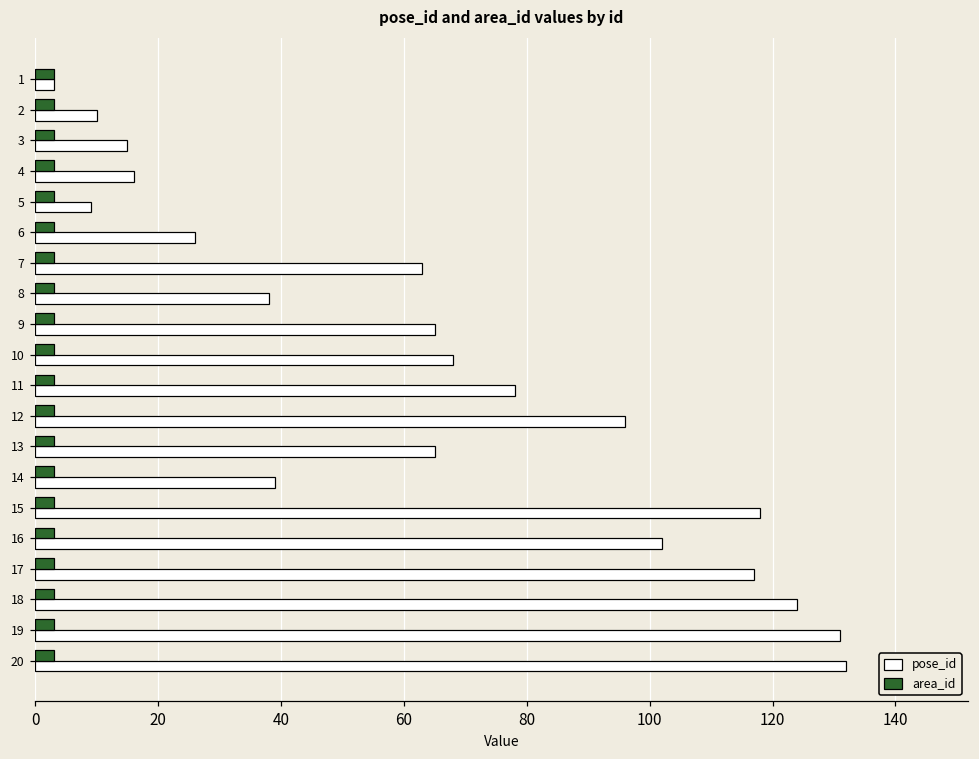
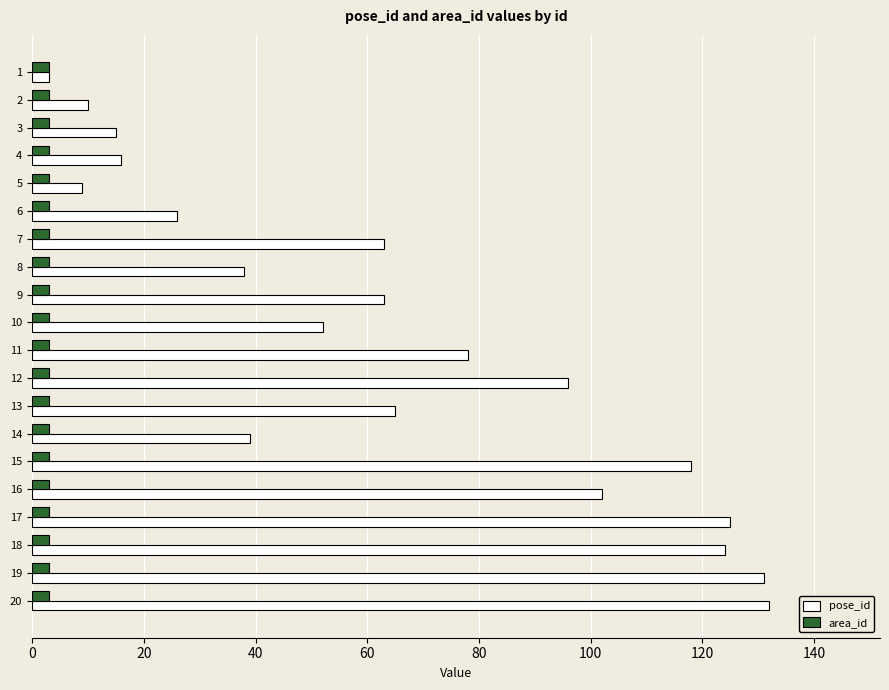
  {
    "pose_id": {
      "1": 3,
      "2": 10,
      "3": 15,
      "4": 16,
      "5": 9,
      "6": 26,
      "7": 63,
      "8": 38,
-     "9": 65,
-     "10": 68,
+     "9": 63,
+     "10": 52,
      "11": 78,
      "12": 96,
      "13": 65,
      "14": 39,
      "15": 118,
      "16": 102,
-     "17": 117,
+     "17": 125,
      "18": 124,
      "19": 131,
      "20": 132
    },
    "area_id": {
      "1": 3,
      "2": 3,
      "3": 3,
      "4": 3,
      "5": 3,
      "6": 3,
      "7": 3,
      "8": 3,
      "9": 3,
      "10": 3,
      "11": 3,
      "12": 3,
      "13": 3,
      "14": 3,
      "15": 3,
      "16": 3,
      "17": 3,
      "18": 3,
      "19": 3,
      "20": 3
    }
  }
